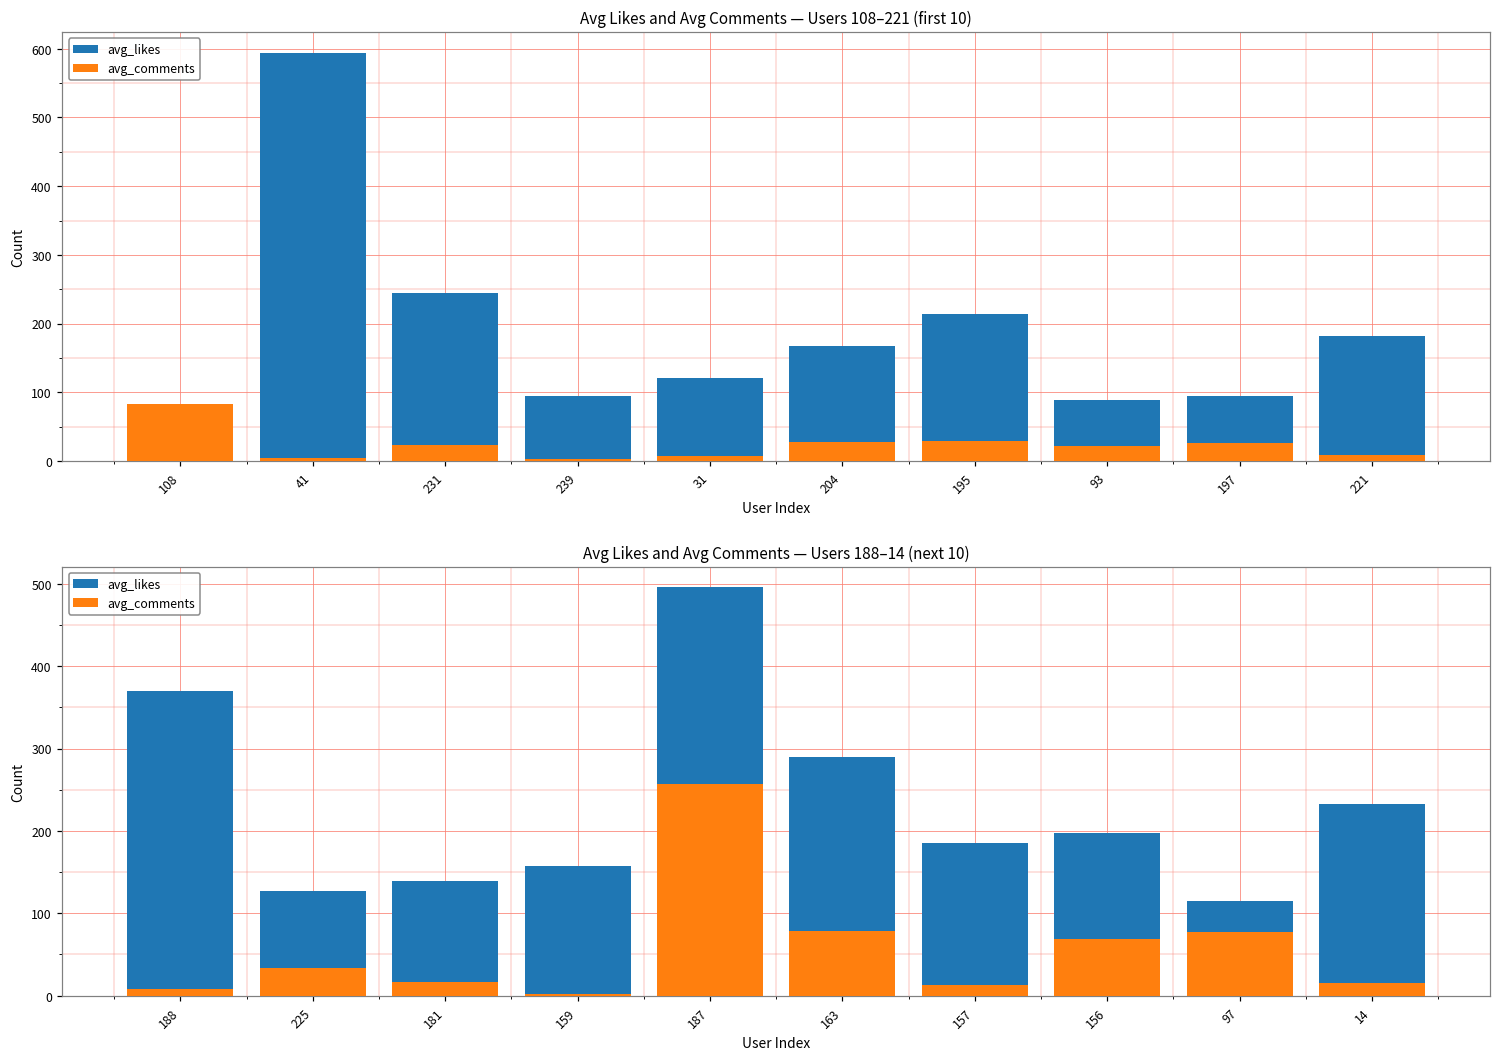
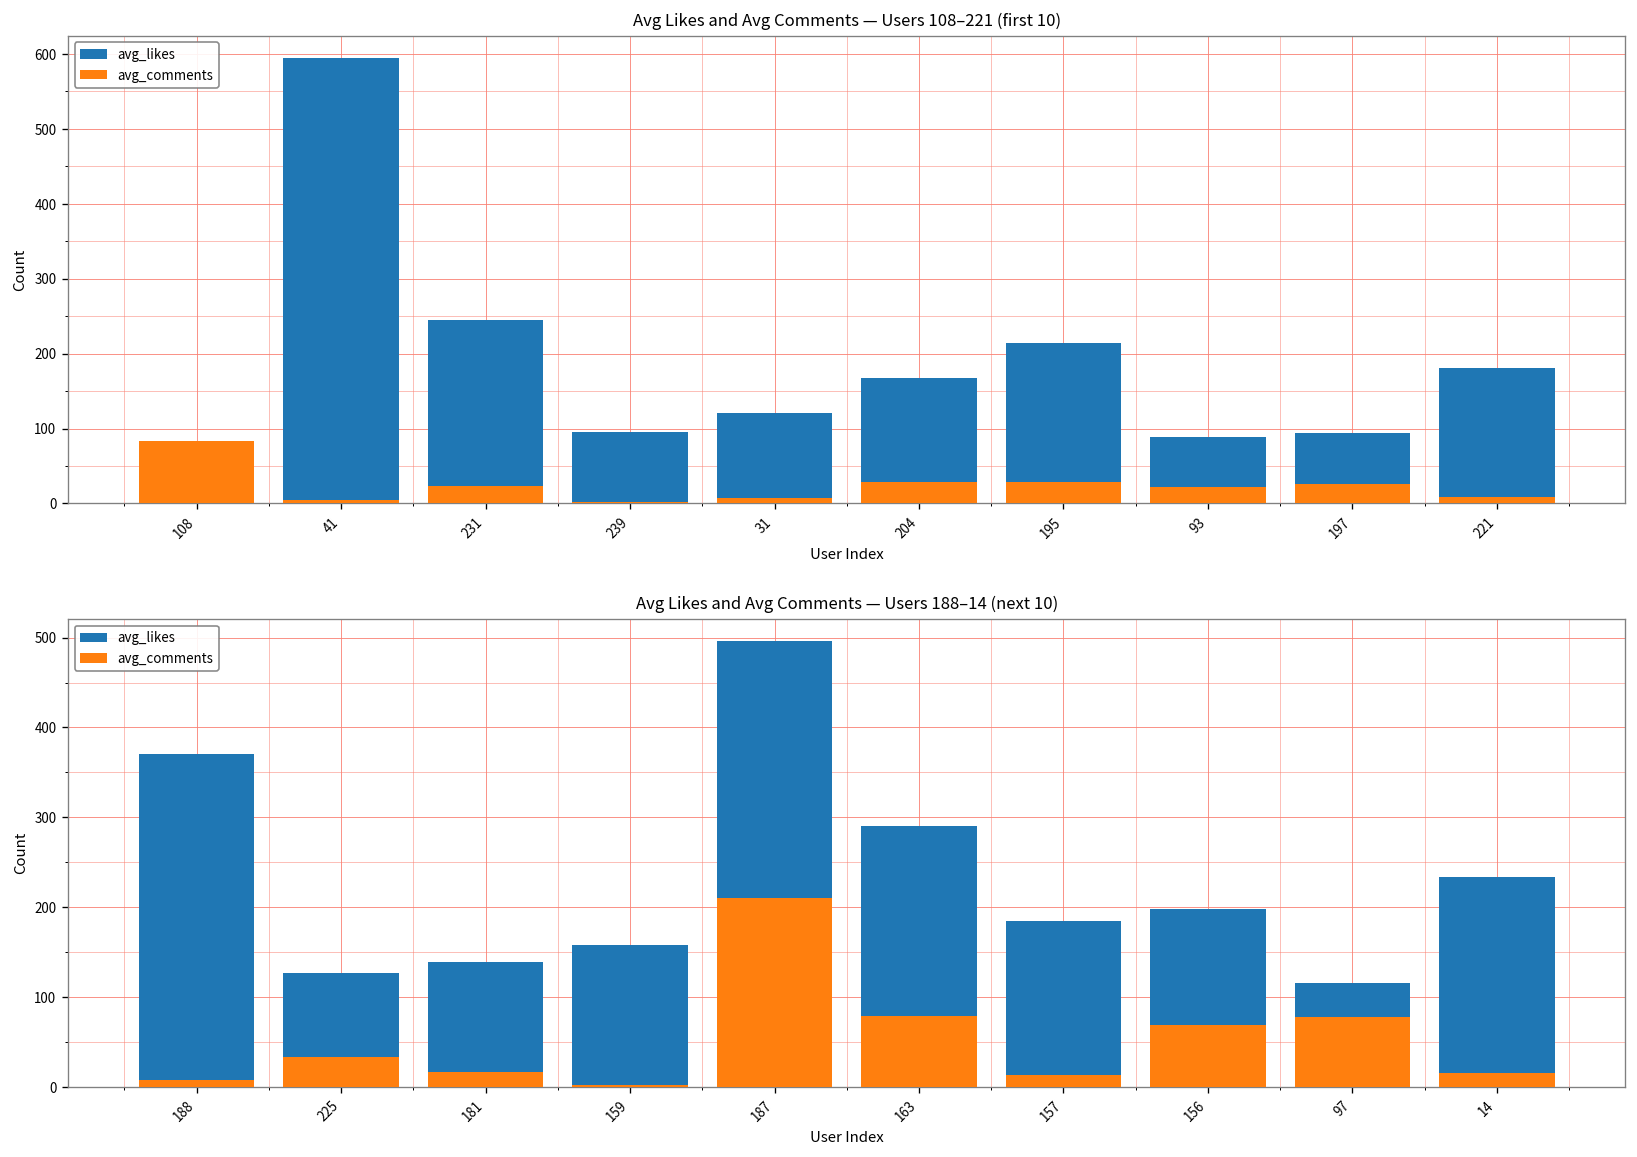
  {
    "Avg Likes and Avg Comments — Users 108–221 (first 10)": {
      "avg_likes": {
        "41": 590,
        "231": 240,
        "239": 100,
        "31": 120,
        "204": 170,
        "195": 210,
        "93": 90,
        "197": 90,
        "221": 180
      },
      "avg_comments": {
        "108": 80
      }
    },
    "Avg Likes and Avg Comments — Users 188–14 (next 10)": {
      "avg_likes": {
        "188": 370,
        "225": 130,
        "181": 140,
        "159": 160,
        "187": 500,
        "163": 290,
        "157": 190,
        "156": 200,
        "97": 120,
        "14": 230
      },
      "avg_comments": {
-       "187": 260
+       "187": 210
      }
    }
  }
